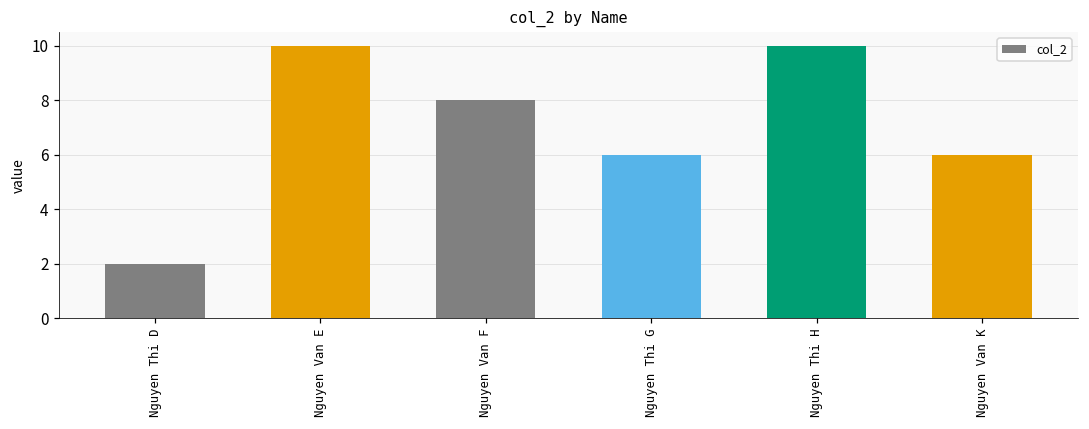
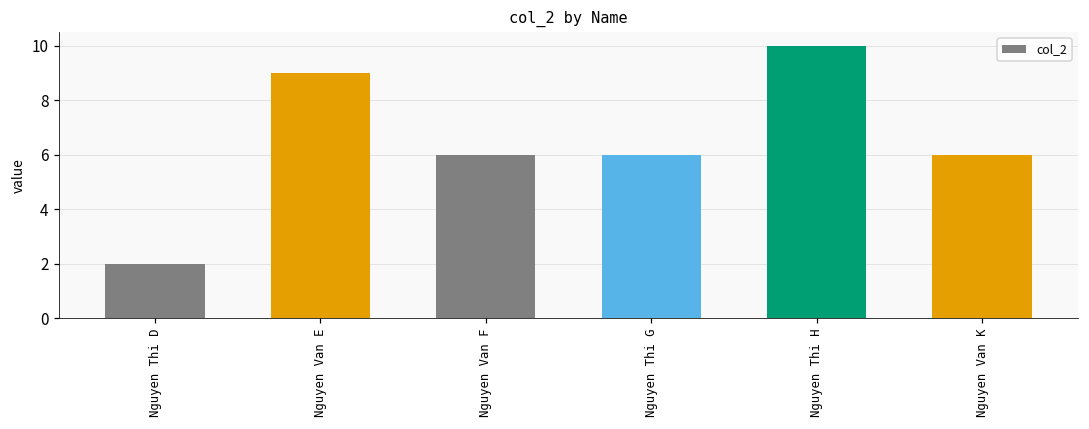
  {
    "Nguyen Thi D": 2,
-   "Nguyen Van E": 10,
-   "Nguyen Van F": 8,
+   "Nguyen Van E": 9,
+   "Nguyen Van F": 6,
    "Nguyen Thi G": 6,
    "Nguyen Thi H": 10,
    "Nguyen Van K": 6
  }
